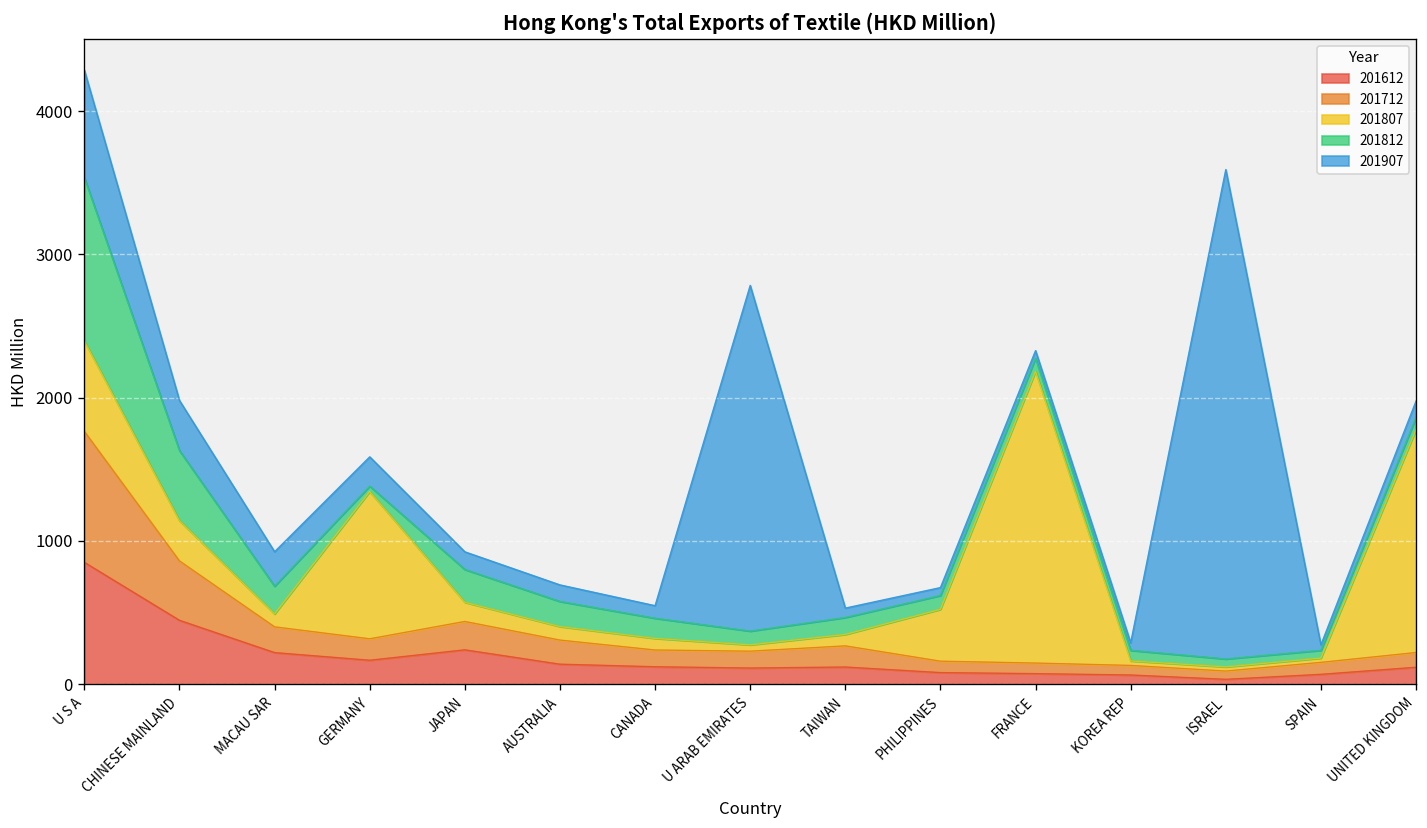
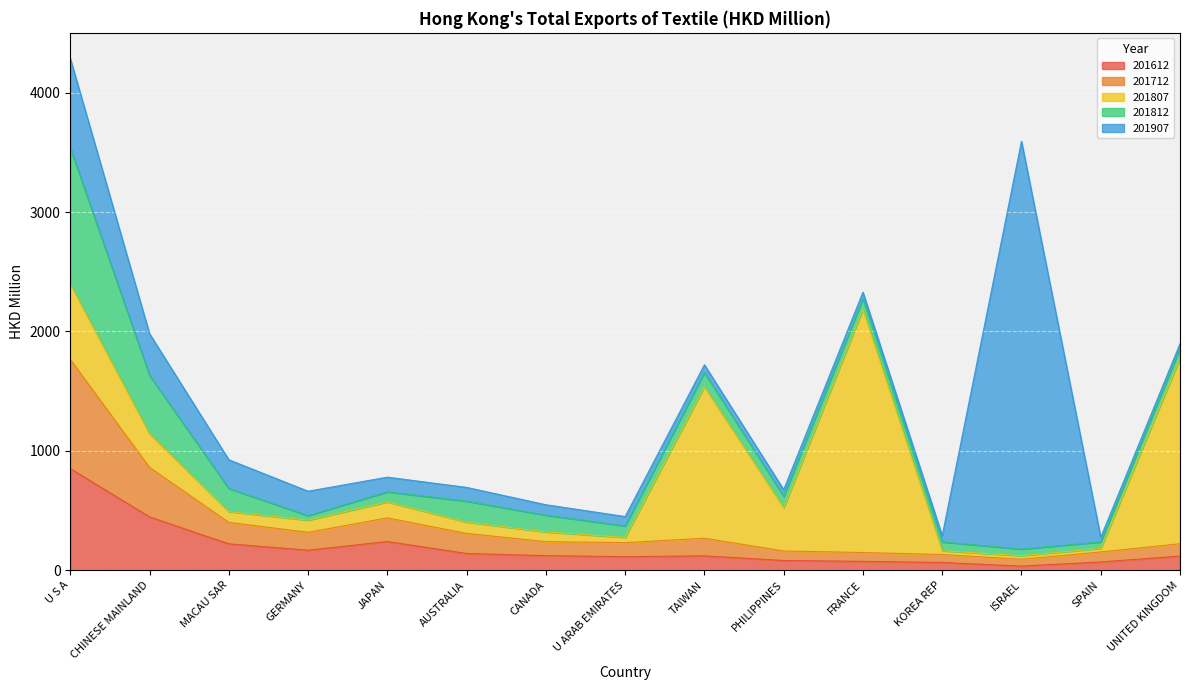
  {
    "201807": {
      "U S A": 630,
      "CHINESE MAINLAND": 280,
      "MACAU SAR": 90,
-     "GERMANY": 1030,
+     "GERMANY": 100,
      "JAPAN": 130,
      "AUSTRALIA": 90,
      "CANADA": 80,
      "U ARAB EMIRATES": 40,
-     "TAIWAN": 80,
+     "TAIWAN": 1270,
      "PHILIPPINES": 360,
      "FRANCE": 2040,
      "KOREA REP": 30,
      "ISRAEL": 30,
      "SPAIN": 30,
      "UNITED KINGDOM": 1560
    },
    "201812": {
      "U S A": 1140,
      "CHINESE MAINLAND": 490,
      "MACAU SAR": 190,
      "GERMANY": 40,
-     "JAPAN": 230,
+     "JAPAN": 80,
      "AUSTRALIA": 180,
      "CANADA": 140,
      "U ARAB EMIRATES": 100,
      "TAIWAN": 120,
      "PHILIPPINES": 100,
      "FRANCE": 90,
      "KOREA REP": 70,
      "ISRAEL": 60,
      "SPAIN": 50,
      "UNITED KINGDOM": 80
    },
    "201907": {
      "U S A": 750,
      "CHINESE MAINLAND": 350,
      "MACAU SAR": 240,
      "GERMANY": 200,
      "JAPAN": 120,
      "AUSTRALIA": 120,
      "CANADA": 90,
-     "U ARAB EMIRATES": 2410,
+     "U ARAB EMIRATES": 80,
      "TAIWAN": 70,
      "PHILIPPINES": 60,
      "FRANCE": 50,
      "KOREA REP": 50,
      "ISRAEL": 3420,
      "SPAIN": 40,
-     "UNITED KINGDOM": 120
+     "UNITED KINGDOM": 40
    }
  }
